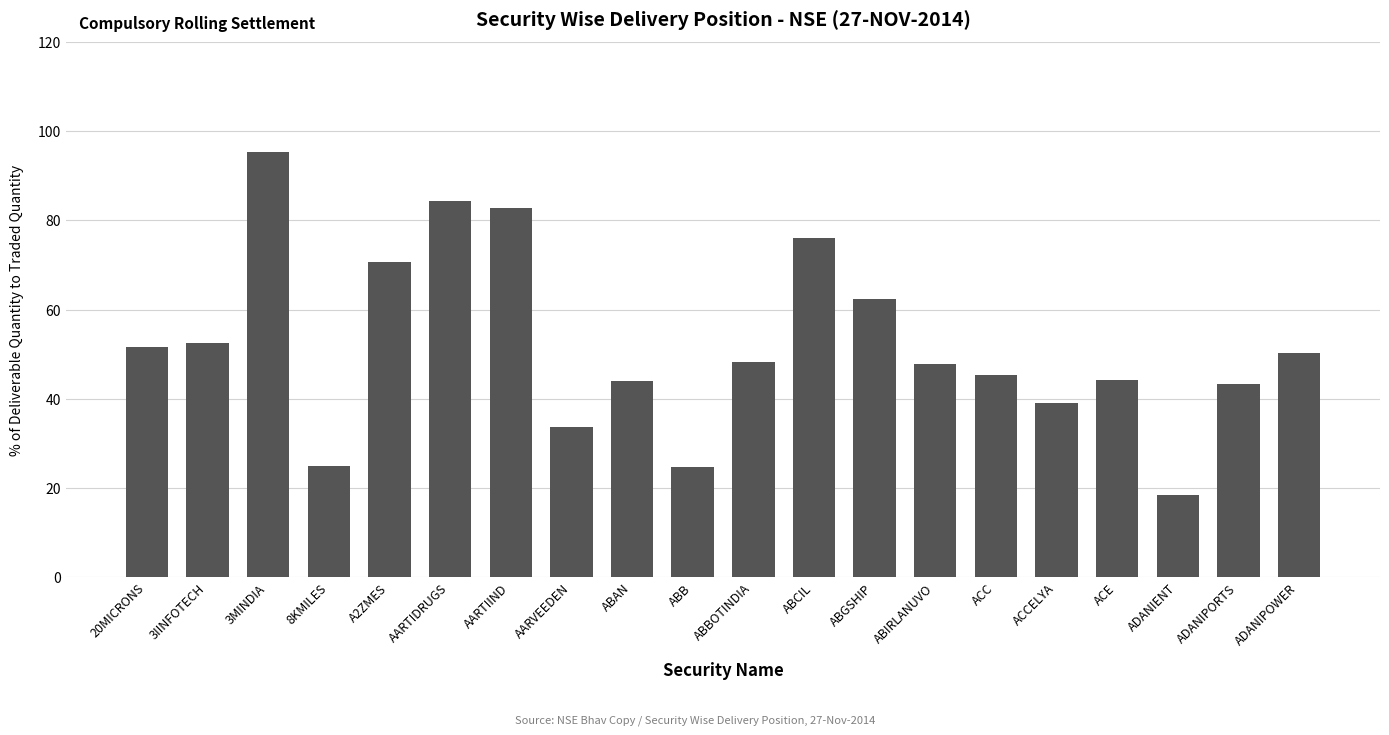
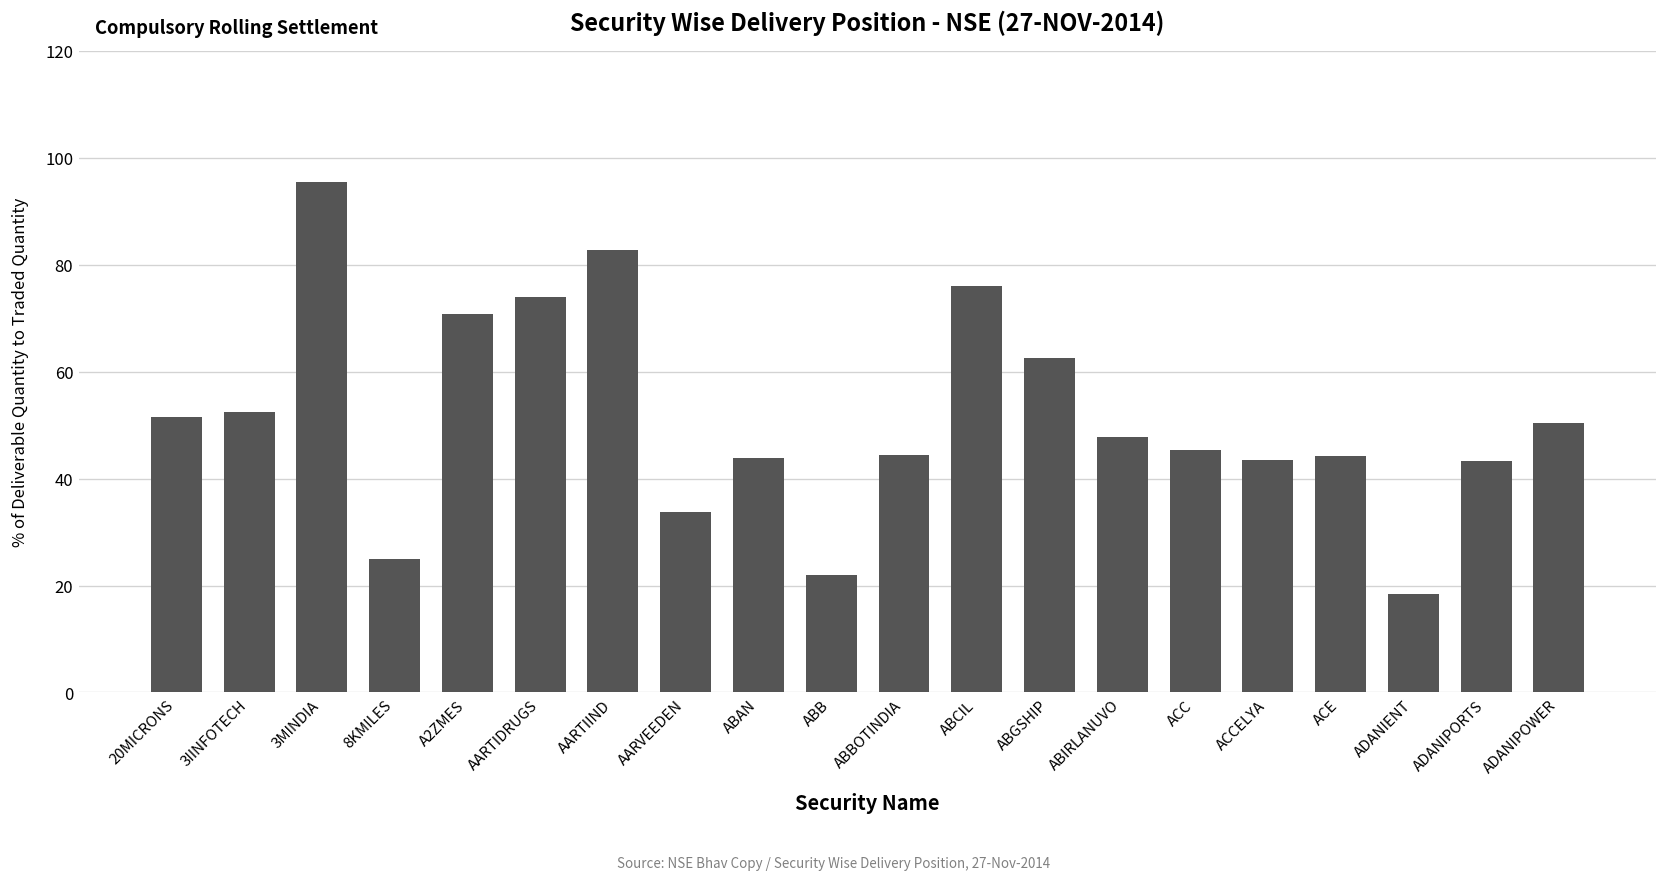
  {
    "20MICRONS": 52,
    "3IINFOTECH": 52,
    "3MINDIA": 95,
    "8KMILES": 25,
    "A2ZMES": 71,
-   "AARTIDRUGS": 84,
+   "AARTIDRUGS": 74,
    "AARTIIND": 83,
    "AARVEEDEN": 34,
    "ABAN": 44,
-   "ABB": 25,
-   "ABBOTINDIA": 48,
+   "ABB": 22,
+   "ABBOTINDIA": 44,
    "ABCIL": 76,
    "ABGSHIP": 62,
    "ABIRLANUVO": 48,
    "ACC": 45,
-   "ACCELYA": 39,
+   "ACCELYA": 43,
    "ACE": 44,
    "ADANIENT": 18,
    "ADANIPORTS": 43,
    "ADANIPOWER": 50
  }
